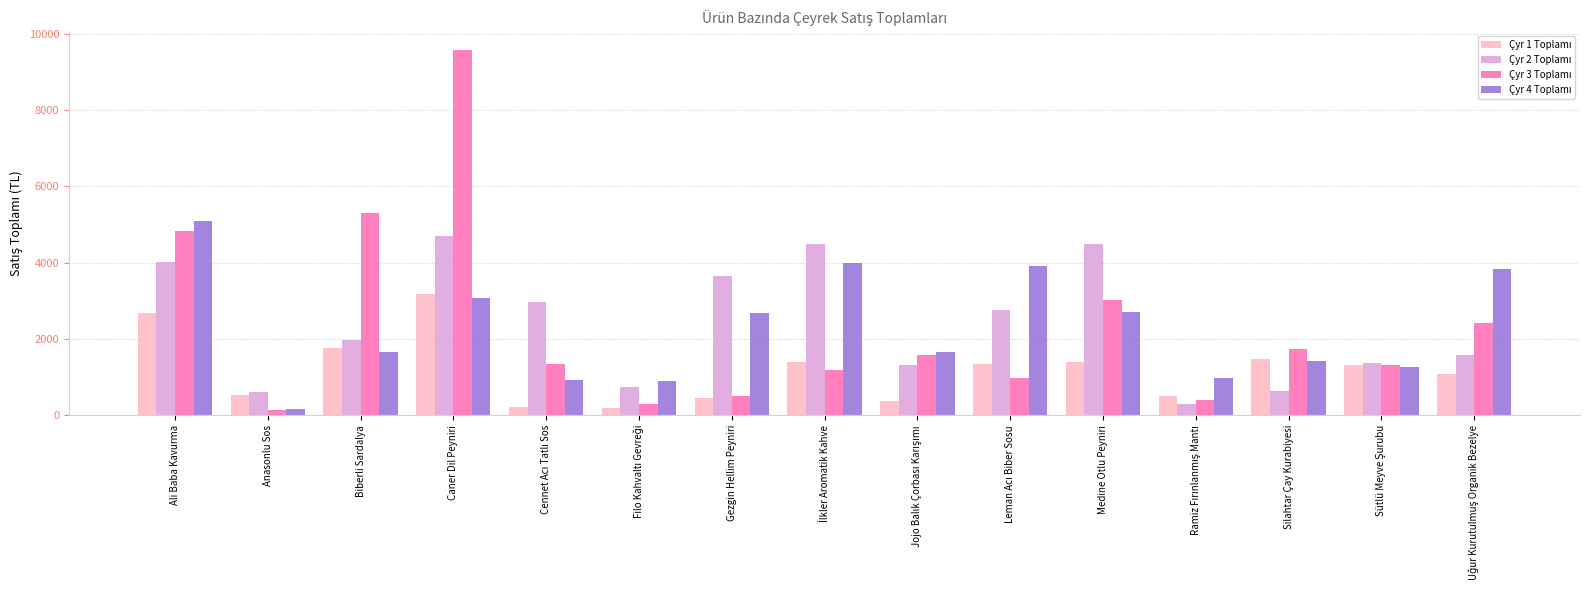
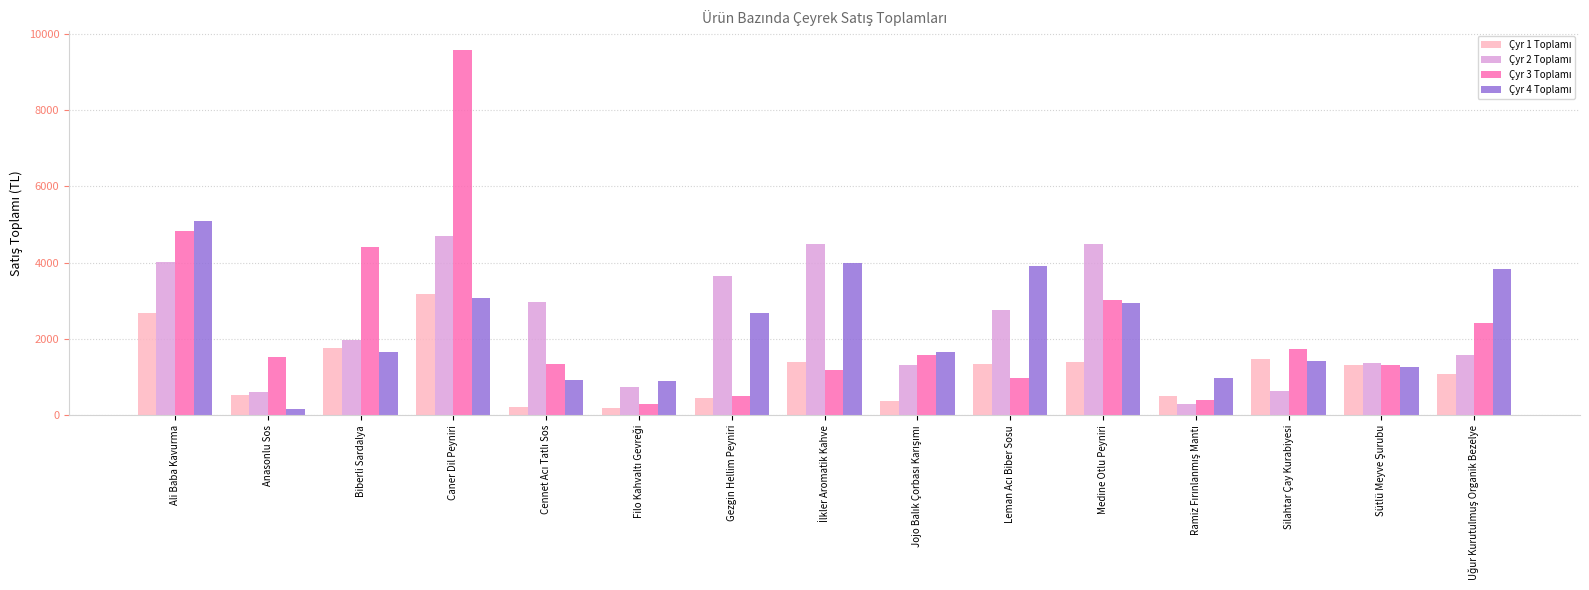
  {
    "Çyr 3 Toplamı": {
      "Ali Baba Kavurma": 4800,
-     "Anasonlu Sos": 100,
-     "Biberli Sardalya": 5300,
+     "Anasonlu Sos": 1500,
+     "Biberli Sardalya": 4400,
      "Caner Dil Peyniri": 9600,
      "Cennet Acı Tatlı Sos": 1300,
      "Filo Kahvaltı Gevreği": 300,
      "Gezgin Hellim Peyniri": 500,
      "İlkler Aromatik Kahve": 1200,
      "Jojo Balık Çorbası Karışımı": 1600,
      "Leman Acı Biber Sosu": 1000,
      "Medine Otlu Peyniri": 3000,
      "Ramiz Fırınlanmış Mantı": 400,
      "Silahtar Çay Kurabiyesi": 1700,
      "Sütlü Meyve Şurubu": 1300,
      "Uğur Kurutulmuş Organik Bezelye": 2400
    },
    "Çyr 4 Toplamı": {
      "Ali Baba Kavurma": 5100,
      "Anasonlu Sos": 200,
      "Biberli Sardalya": 1700,
      "Caner Dil Peyniri": 3100,
      "Cennet Acı Tatlı Sos": 900,
      "Filo Kahvaltı Gevreği": 900,
      "Gezgin Hellim Peyniri": 2700,
      "İlkler Aromatik Kahve": 4000,
      "Jojo Balık Çorbası Karışımı": 1700,
      "Leman Acı Biber Sosu": 3900,
-     "Medine Otlu Peyniri": 2700,
+     "Medine Otlu Peyniri": 2900,
      "Ramiz Fırınlanmış Mantı": 1000,
      "Silahtar Çay Kurabiyesi": 1400,
      "Sütlü Meyve Şurubu": 1300,
      "Uğur Kurutulmuş Organik Bezelye": 3800
    }
  }
